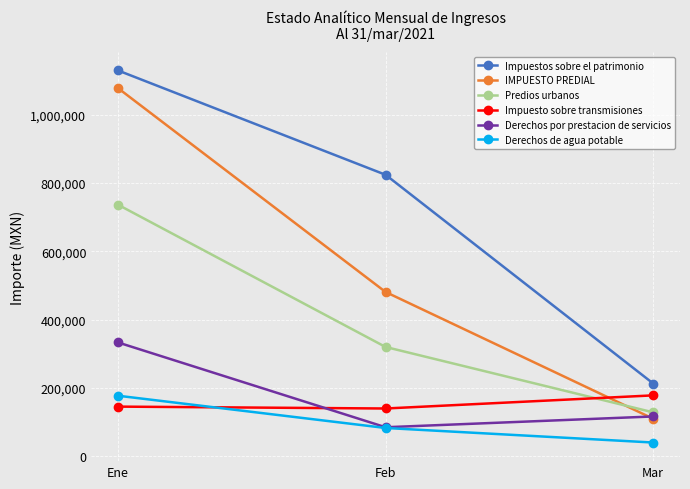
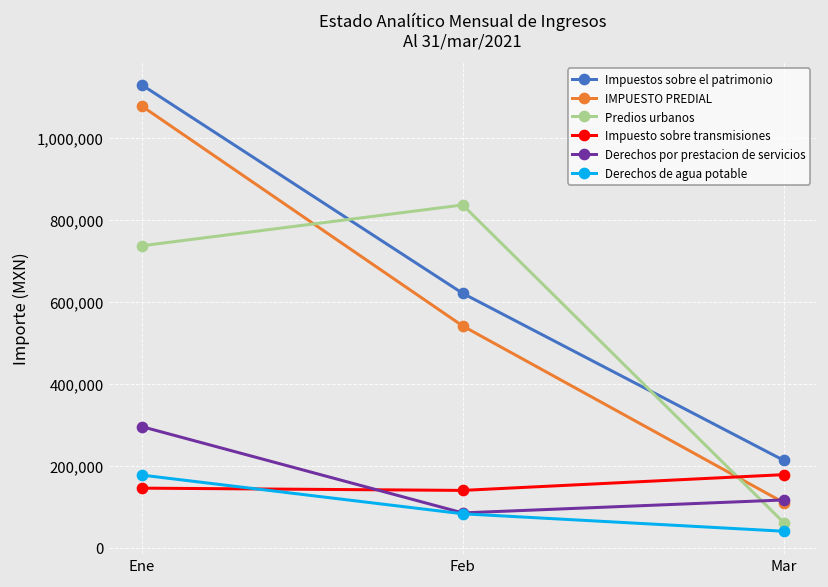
  {
    "Impuestos sobre el patrimonio": {
      "Ene": "1,130,000",
-     "Feb": "820,000",
+     "Feb": "620,000",
      "Mar": "210,000"
    },
    "IMPUESTO PREDIAL": {
      "Ene": "1,080,000",
-     "Feb": "480,000"
+     "Feb": "540,000"
    },
    "Predios urbanos": {
      "Ene": "740,000",
-     "Feb": "320,000",
-     "Mar": "130,000"
+     "Feb": "840,000",
+     "Mar": "60,000"
    },
    "Impuesto sobre transmisiones": {
      "Ene": "150,000",
      "Feb": "140,000",
      "Mar": "180,000"
    },
    "Derechos por prestacion de servicios": {
-     "Ene": "330,000"
+     "Ene": "300,000"
    },
    "Derechos de agua potable": {
      "Ene": "180,000",
      "Mar": "40,000"
    }
  }
